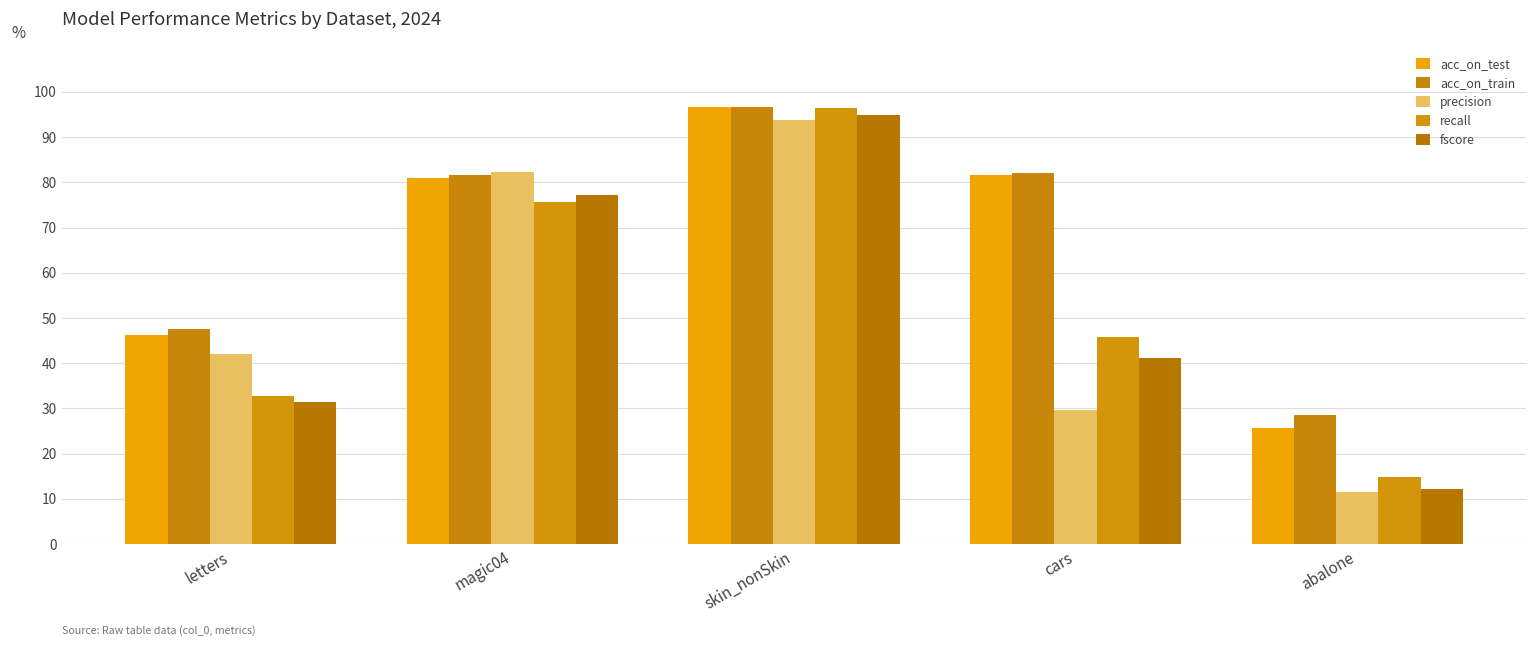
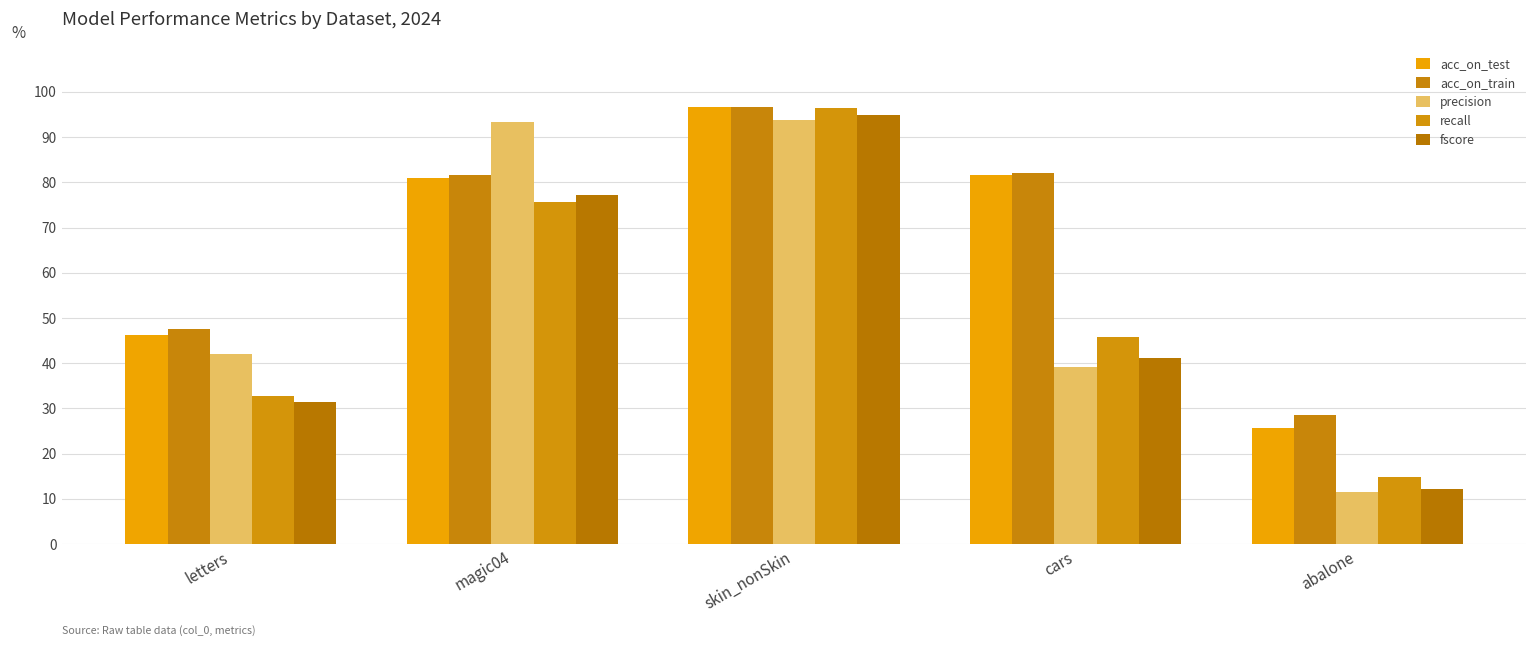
  {
    "precision": {
      "letters": 42,
-     "magic04": 82,
+     "magic04": 93,
      "skin_nonSkin": 94,
-     "cars": 30,
+     "cars": 39,
      "abalone": 12
    }
  }
